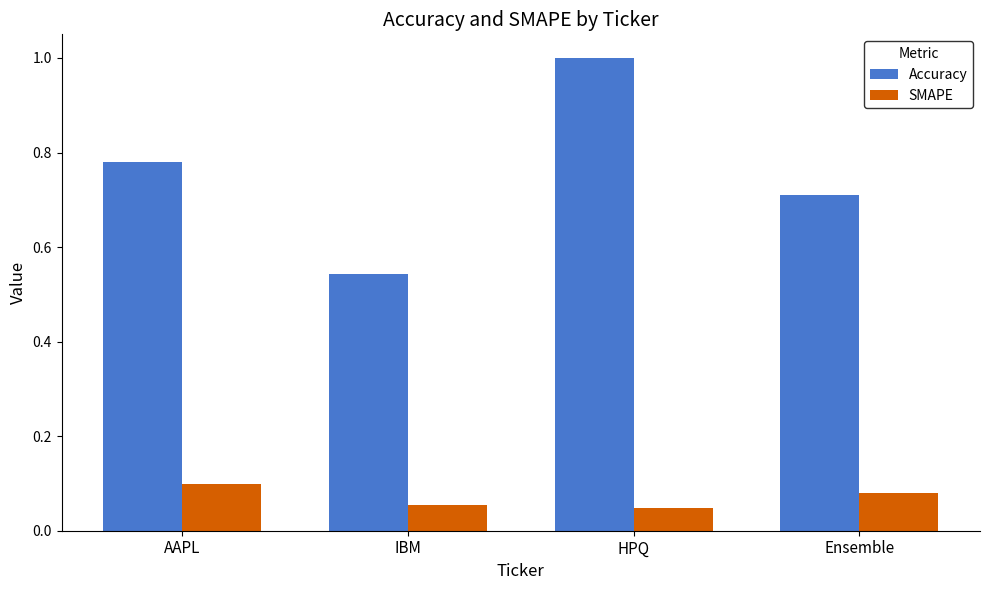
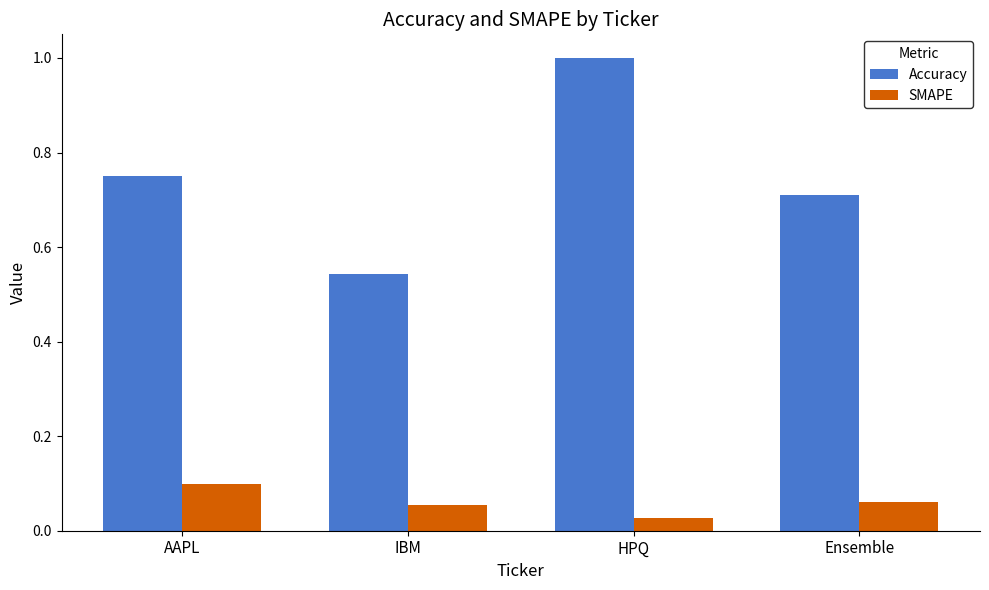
  {
    "Accuracy": {
-     "AAPL": 0.78,
+     "AAPL": 0.75,
      "IBM": 0.54,
      "HPQ": 1.00,
      "Ensemble": 0.71
    },
    "SMAPE": {
      "AAPL": 0.10,
      "IBM": 0.06,
-     "HPQ": 0.05,
-     "Ensemble": 0.08
+     "HPQ": 0.03,
+     "Ensemble": 0.06
    }
  }
